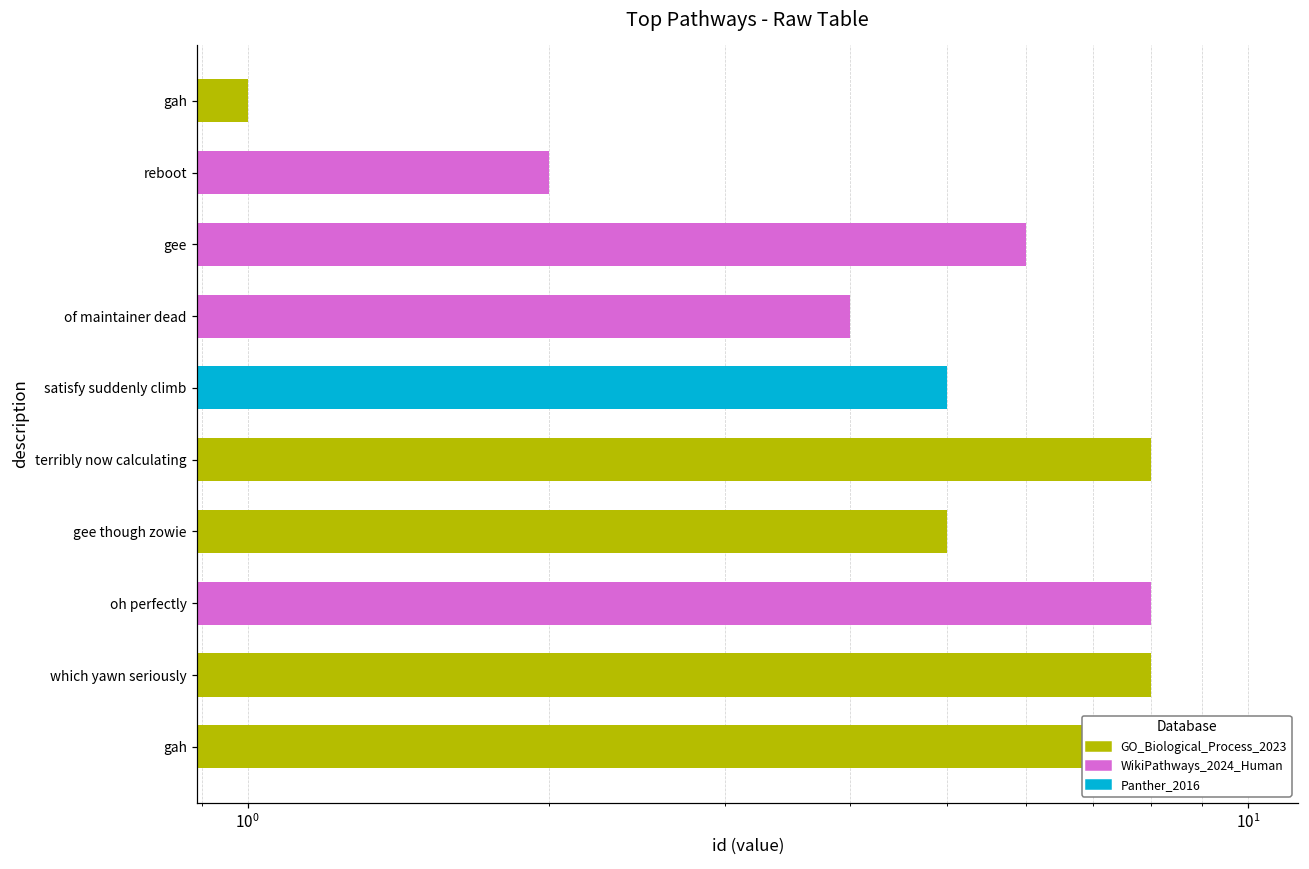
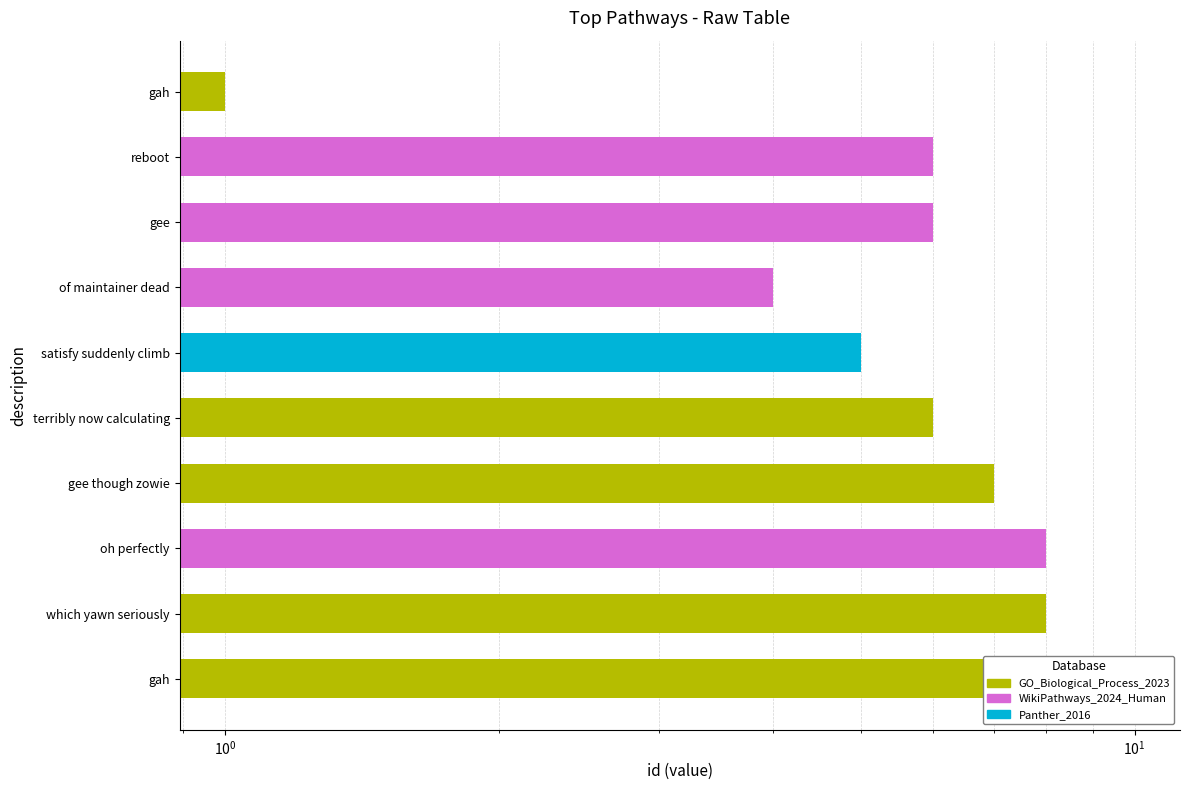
  {
-   "reboot": 2,
+   "reboot": 6,
    "gee": 6,
    "of maintainer dead": 4,
    "satisfy suddenly climb": 5,
-   "terribly now calculating": 8,
-   "gee though zowie": 5,
+   "terribly now calculating": 6,
+   "gee though zowie": 7,
    "oh perfectly": 8,
    "which yawn seriously": 8
  }
